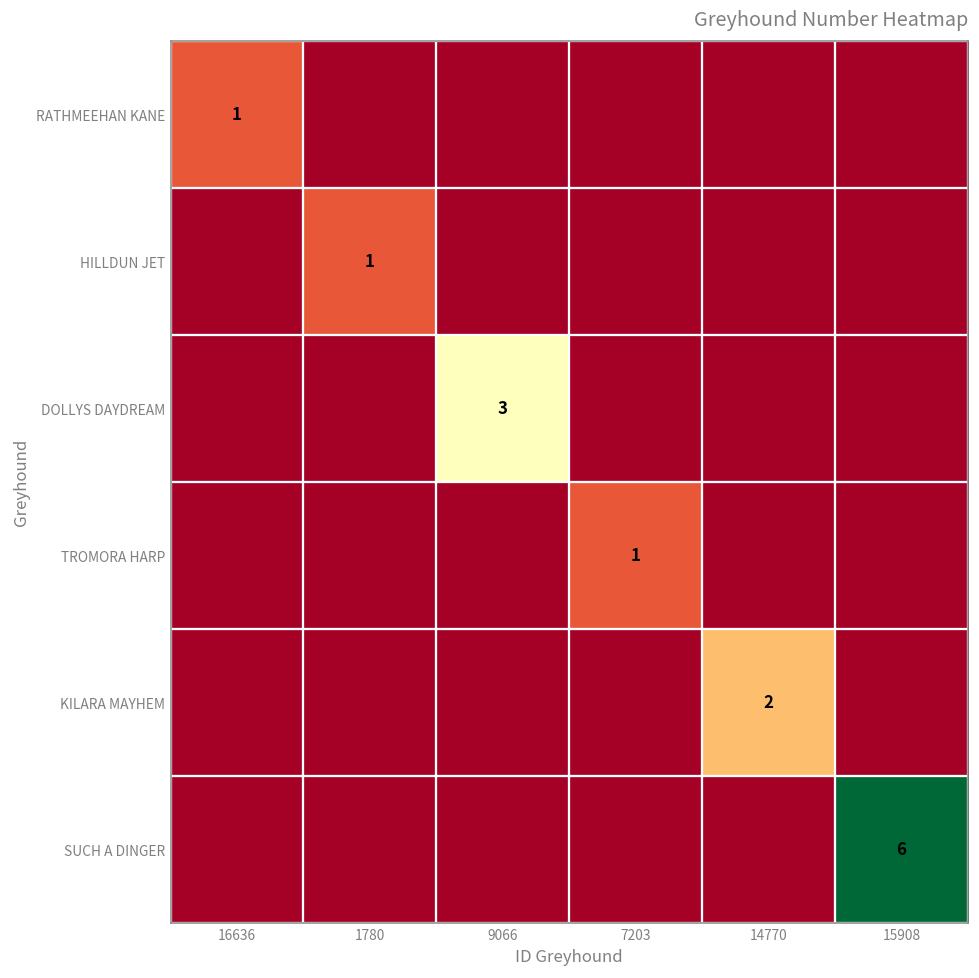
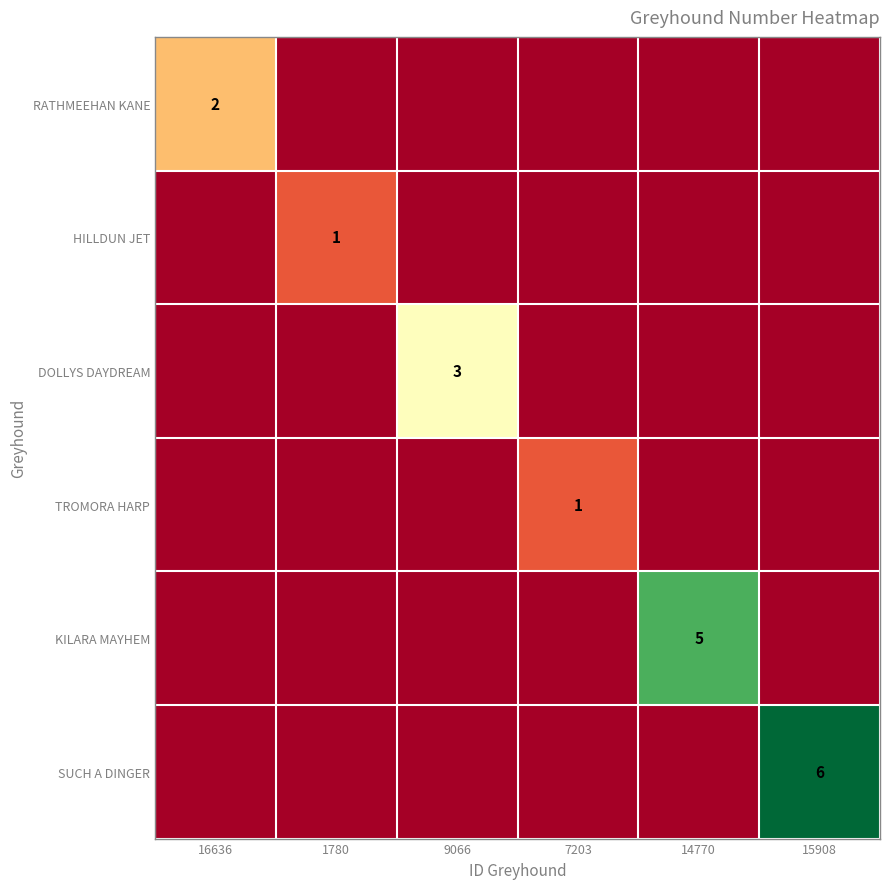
  {
    "RATHMEEHAN KANE": {
-     "16636": 1
+     "16636": 2
    },
    "HILLDUN JET": {
      "1780": 1
    },
    "DOLLYS DAYDREAM": {
      "9066": 3
    },
    "TROMORA HARP": {
      "7203": 1
    },
    "KILARA MAYHEM": {
-     "14770": 2
+     "14770": 5
    },
    "SUCH A DINGER": {
      "15908": 6
    }
  }
